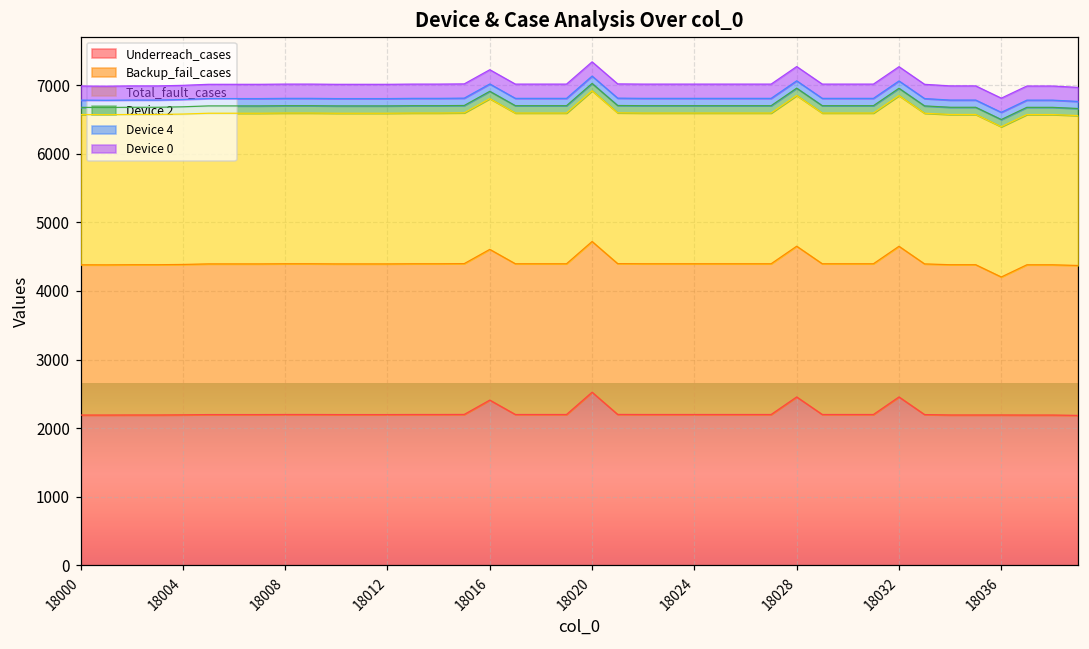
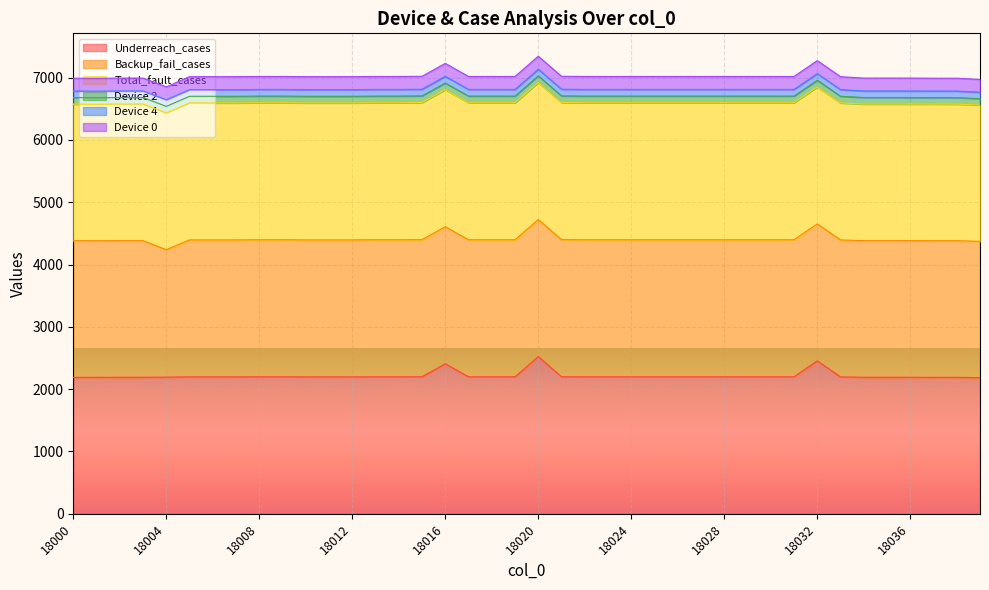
  {
    "Underreach_cases": {
      "18000": 2200,
      "18004": 2200,
      "18008": 2200,
      "18012": 2200,
      "18016": 2400,
      "18020": 2500,
      "18024": 2200,
-     "18028": 2500,
+     "18028": 2200,
      "18032": 2500,
      "18036": 2200
    },
    "Backup_fail_cases": {
      "18000": 2200,
-     "18004": 2200,
+     "18004": 2000,
      "18008": 2200,
      "18012": 2200,
      "18016": 2200,
      "18020": 2200,
      "18024": 2200,
      "18028": 2200,
      "18032": 2200,
-     "18036": 2000
+     "18036": 2200
    },
    "Total_fault_cases": {
      "18000": 2200,
      "18008": 2200,
      "18012": 2200,
      "18016": 2200,
      "18020": 2200,
      "18024": 2200,
      "18028": 2200,
      "18032": 2200,
      "18036": 2200
    },
    "Device 2": {
      "18000": 100,
      "18008": 100,
      "18012": 100,
      "18016": 100,
      "18020": 100,
      "18024": 100,
      "18028": 100,
      "18032": 100,
      "18036": 100
    },
    "Device 4": {
      "18000": 100,
      "18008": 100,
      "18012": 100,
      "18016": 100,
      "18020": 100,
      "18024": 100,
      "18028": 100,
      "18032": 100,
      "18036": 100
    },
    "Device 0": {
      "18000": 200,
      "18008": 200,
      "18012": 200,
      "18016": 200,
      "18020": 200,
      "18024": 200,
      "18028": 200,
      "18032": 200,
      "18036": 200
    }
  }
